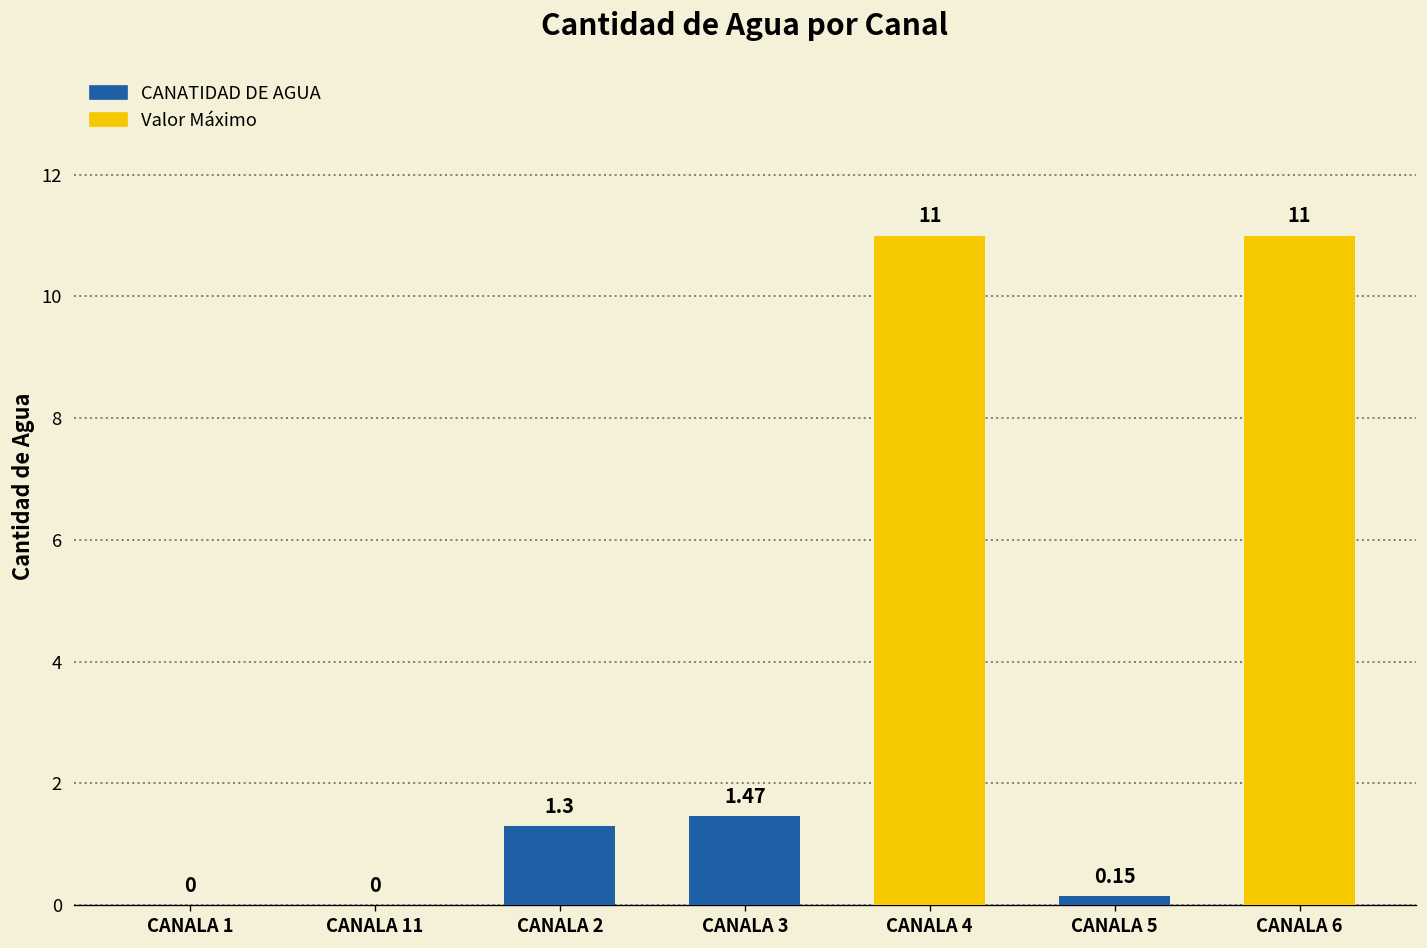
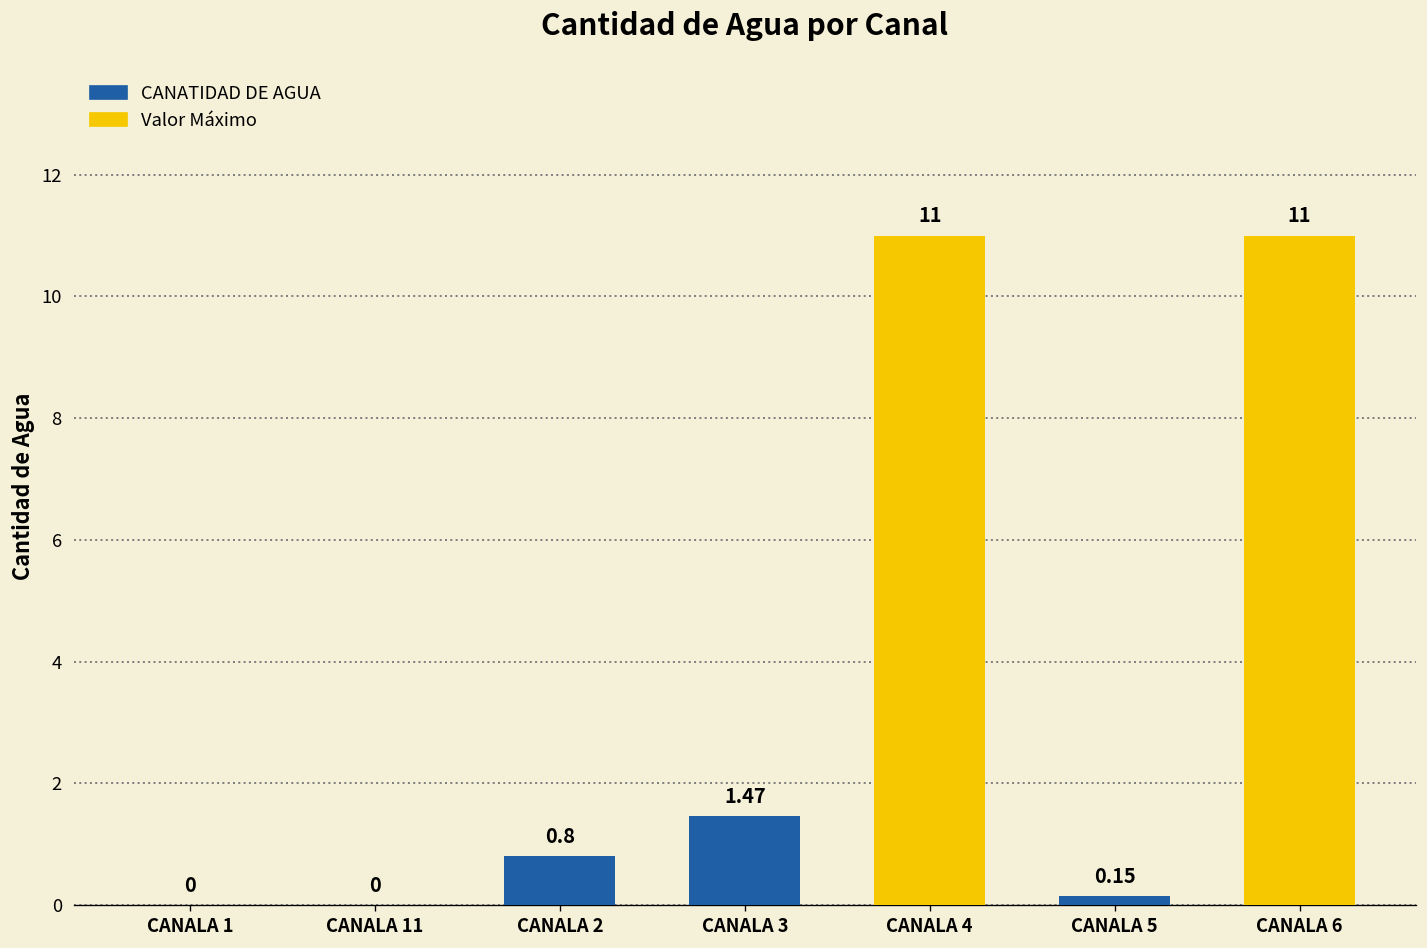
  {
    "CANALA 1": 0,
    "CANALA 11": 0,
-   "CANALA 2": 1.3,
+   "CANALA 2": 0.8,
    "CANALA 3": 1.47,
    "CANALA 4": 11,
    "CANALA 5": 0.15,
    "CANALA 6": 11
  }
